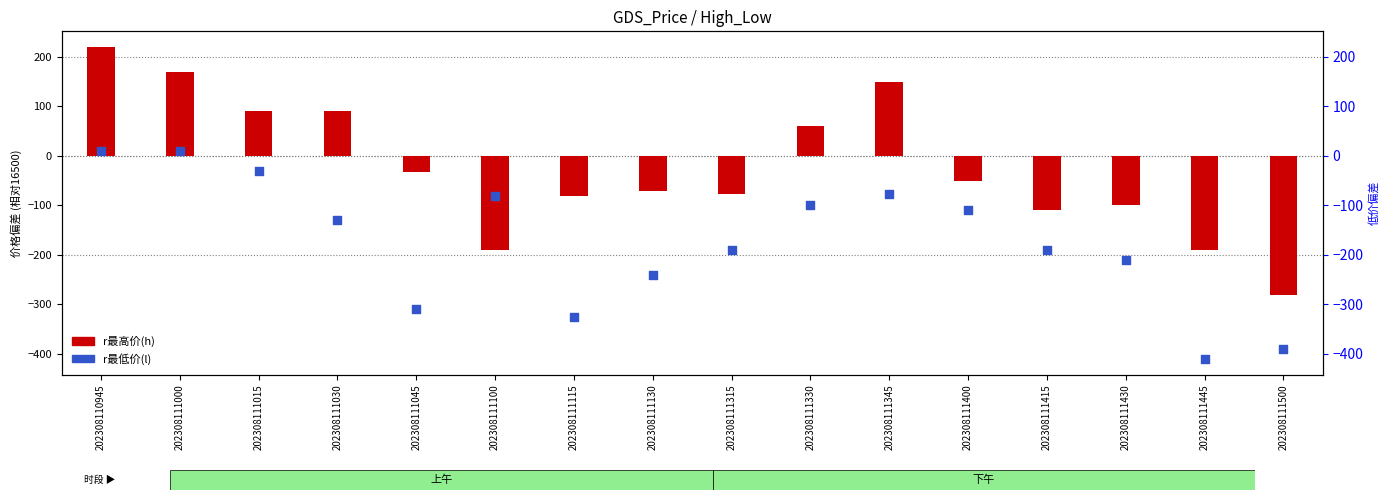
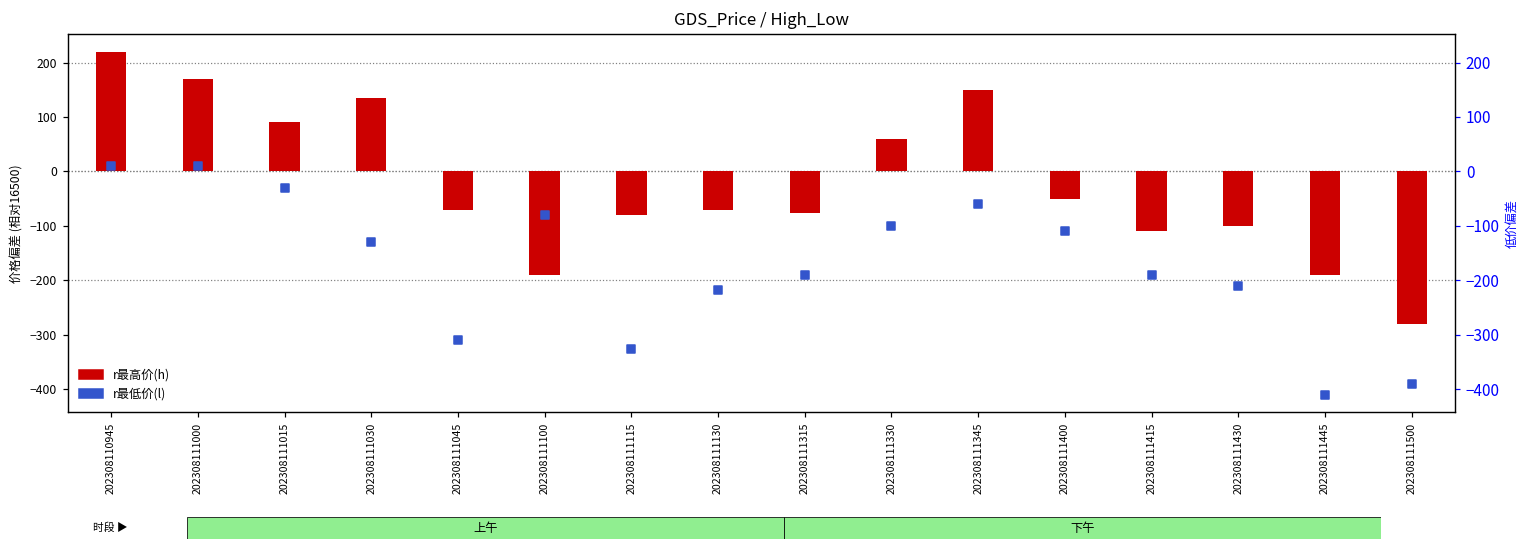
  {
    "r最高价(h)": {
      "202308110945": 220,
      "202308111000": 170,
      "202308111015": 90,
-     "202308111030": 90,
-     "202308111045": -30,
+     "202308111030": 130,
+     "202308111045": -70,
      "202308111100": -190,
      "202308111115": -80,
      "202308111130": -70,
      "202308111315": -80,
      "202308111330": 60,
      "202308111345": 150,
      "202308111400": -50,
      "202308111415": -110,
      "202308111430": -100,
      "202308111445": -190,
      "202308111500": -280
    },
    "r最低价(l)": {
-     "202308111130": -240,
-     "202308111345": -80
+     "202308111130": -220,
+     "202308111345": -60
    }
  }
